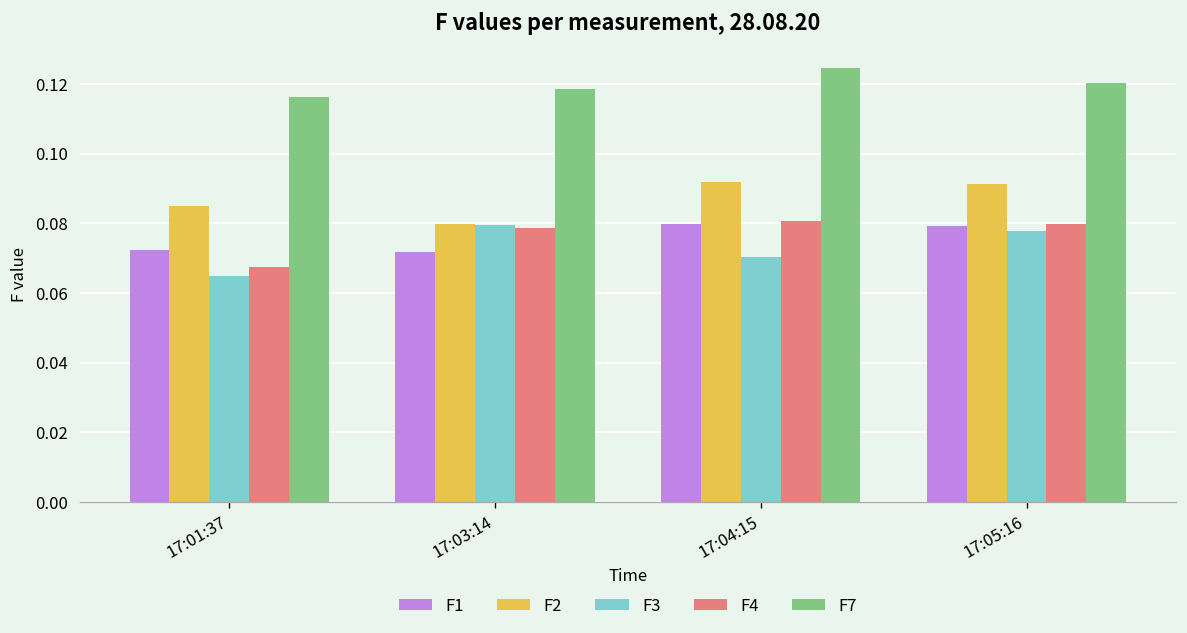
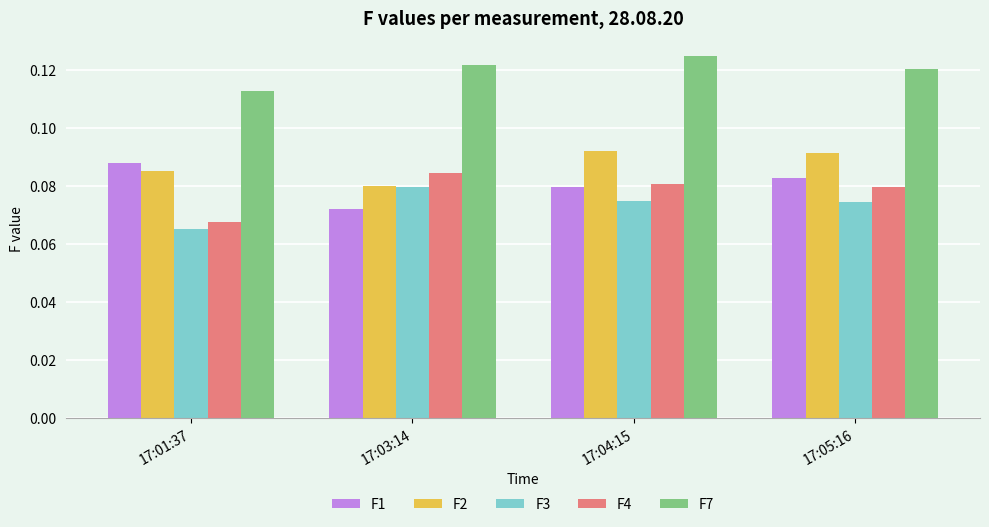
  {
    "F1": {
-     "17:01:37": 0.072,
+     "17:01:37": 0.088,
      "17:03:14": 0.072,
      "17:04:15": 0.080,
-     "17:05:16": 0.079
+     "17:05:16": 0.083
    },
    "F2": {
      "17:01:37": 0.085,
      "17:03:14": 0.080,
      "17:04:15": 0.092,
      "17:05:16": 0.091
    },
    "F3": {
      "17:01:37": 0.065,
      "17:03:14": 0.080,
-     "17:04:15": 0.070,
-     "17:05:16": 0.078
+     "17:04:15": 0.075,
+     "17:05:16": 0.074
    },
    "F4": {
      "17:01:37": 0.068,
-     "17:03:14": 0.079,
+     "17:03:14": 0.084,
      "17:04:15": 0.081,
      "17:05:16": 0.080
    },
    "F7": {
-     "17:01:37": 0.116,
-     "17:03:14": 0.119,
+     "17:01:37": 0.113,
+     "17:03:14": 0.122,
      "17:04:15": 0.125,
      "17:05:16": 0.120
    }
  }
